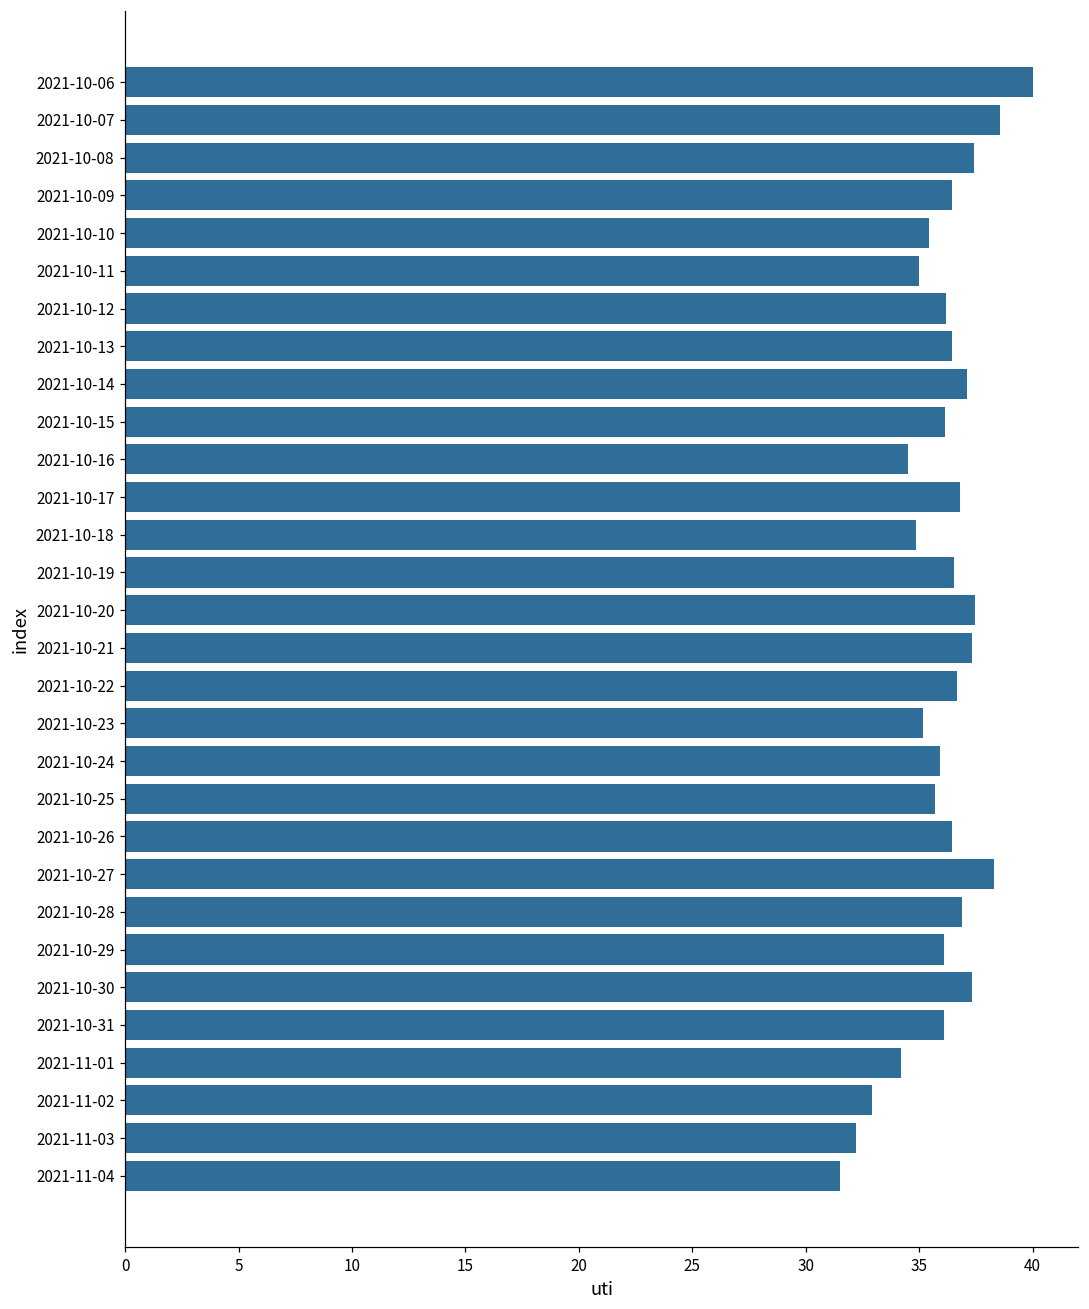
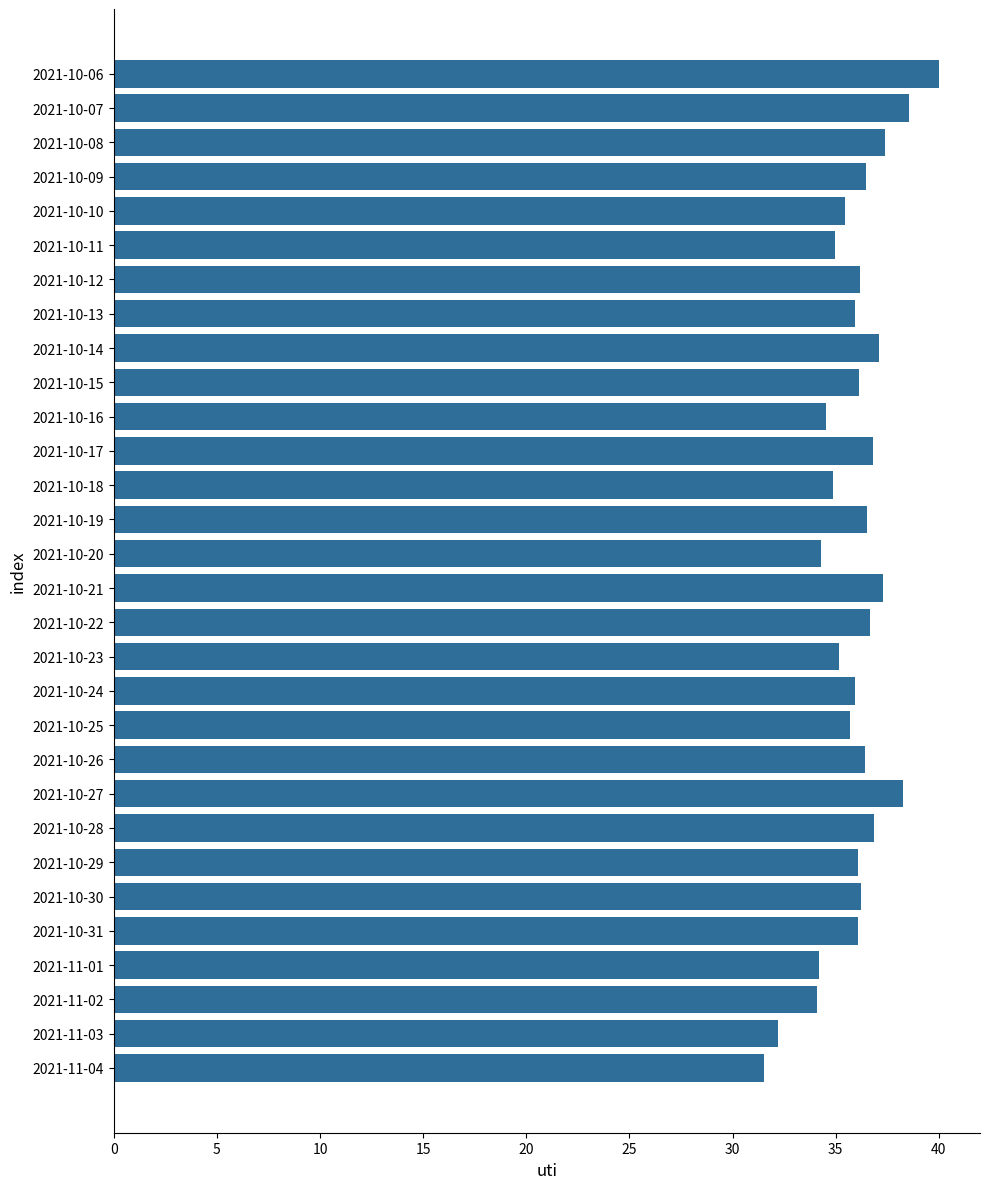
  {
    "2021-10-06": 40.0,
    "2021-10-07": 38.6,
    "2021-10-08": 37.4,
    "2021-10-09": 36.5,
    "2021-10-10": 35.4,
    "2021-10-11": 35.0,
    "2021-10-12": 36.2,
-   "2021-10-13": 36.5,
+   "2021-10-13": 36.0,
    "2021-10-14": 37.1,
    "2021-10-15": 36.1,
    "2021-10-16": 34.5,
    "2021-10-17": 36.8,
    "2021-10-18": 34.9,
    "2021-10-19": 36.5,
-   "2021-10-20": 37.5,
+   "2021-10-20": 34.3,
    "2021-10-21": 37.3,
    "2021-10-22": 36.7,
    "2021-10-23": 35.2,
    "2021-10-24": 35.9,
    "2021-10-25": 35.7,
    "2021-10-26": 36.4,
    "2021-10-27": 38.3,
    "2021-10-28": 36.9,
    "2021-10-29": 36.1,
-   "2021-10-30": 37.3,
+   "2021-10-30": 36.2,
    "2021-10-31": 36.1,
    "2021-11-01": 34.2,
-   "2021-11-02": 32.9,
+   "2021-11-02": 34.1,
    "2021-11-03": 32.2,
    "2021-11-04": 31.5
  }
